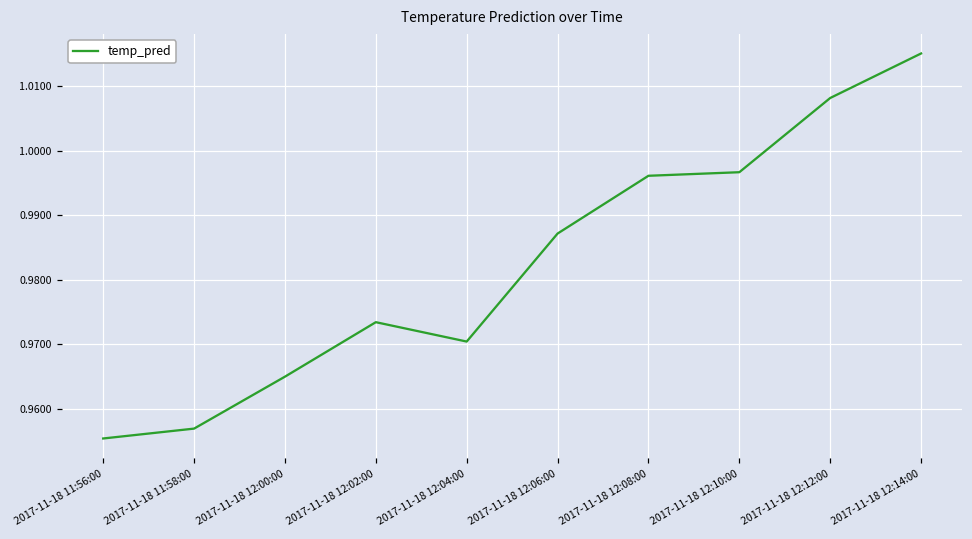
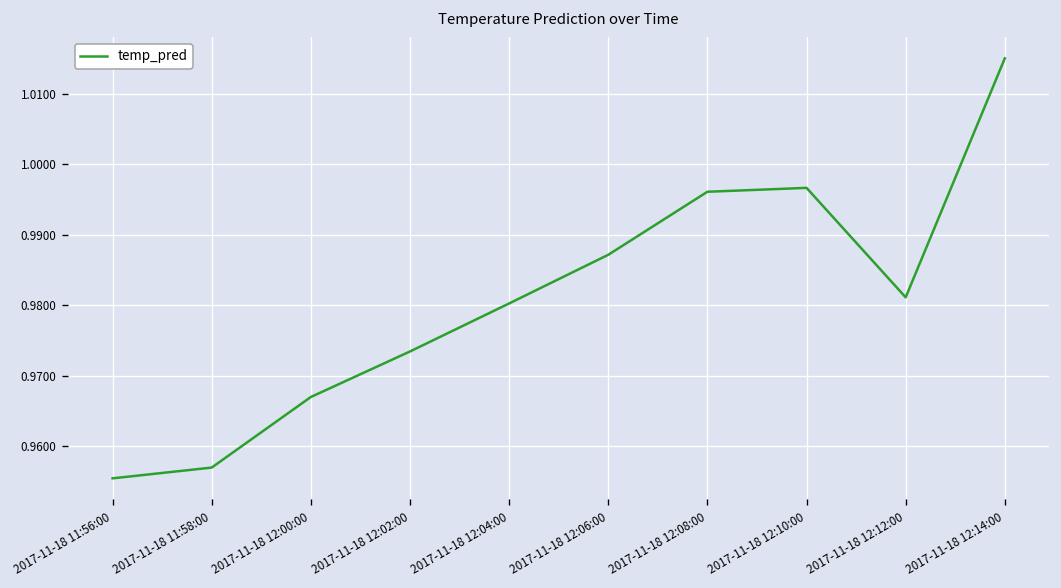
  {
    "2017-11-18 11:56:00": 0.955,
    "2017-11-18 11:58:00": 0.957,
-   "2017-11-18 12:00:00": 0.965,
+   "2017-11-18 12:00:00": 0.967,
    "2017-11-18 12:02:00": 0.973,
-   "2017-11-18 12:04:00": 0.970,
+   "2017-11-18 12:04:00": 0.980,
    "2017-11-18 12:06:00": 0.987,
    "2017-11-18 12:08:00": 0.996,
    "2017-11-18 12:10:00": 0.997,
-   "2017-11-18 12:12:00": 1.008,
+   "2017-11-18 12:12:00": 0.981,
    "2017-11-18 12:14:00": 1.015
  }
